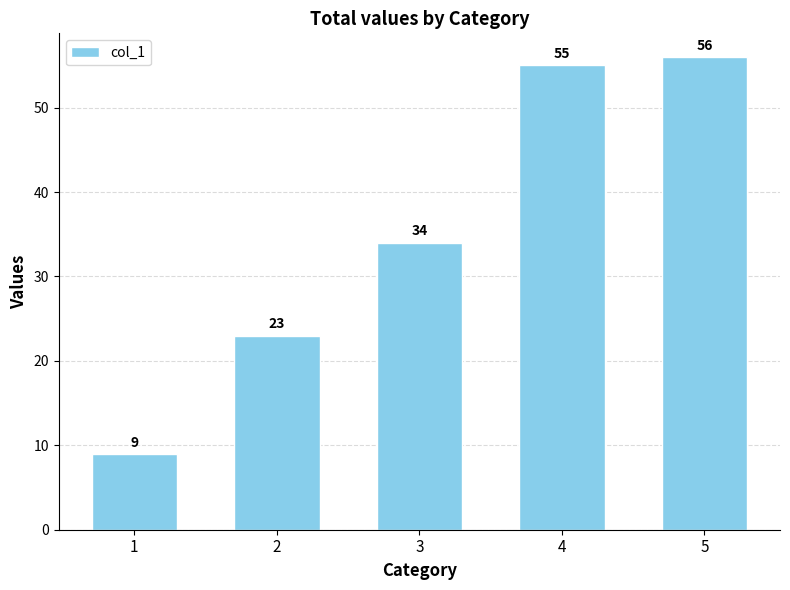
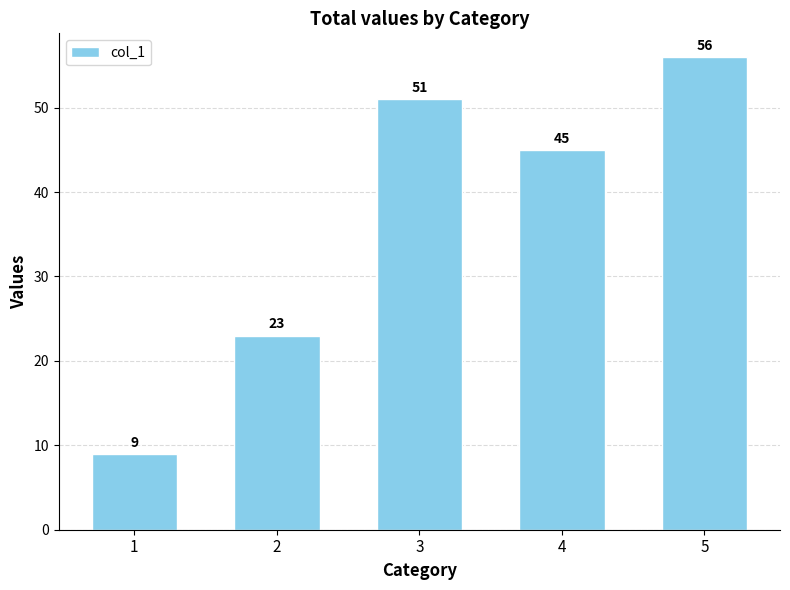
  {
    "1": 9,
    "2": 23,
-   "3": 34,
-   "4": 55,
+   "3": 51,
+   "4": 45,
    "5": 56
  }
